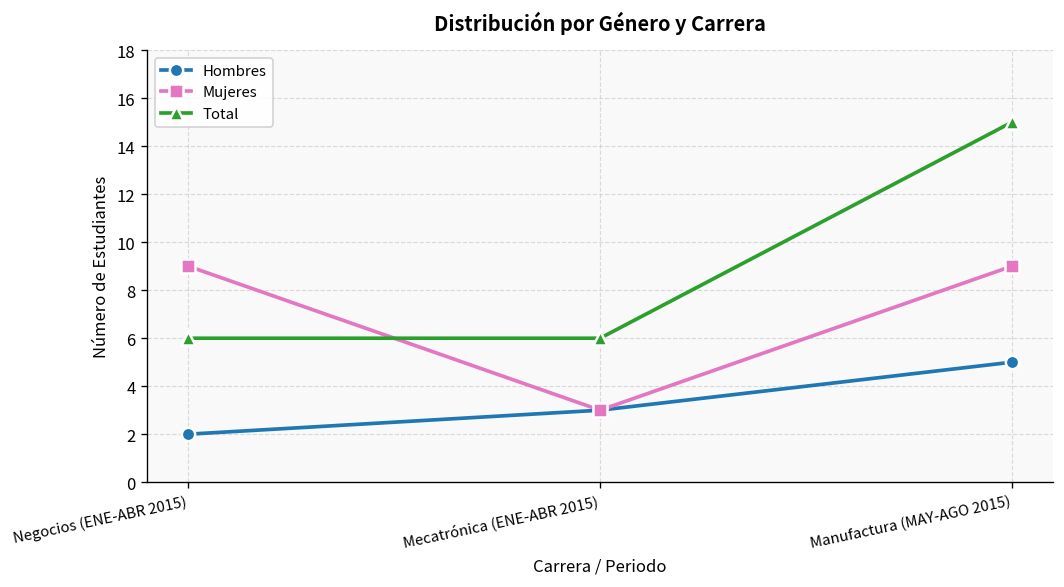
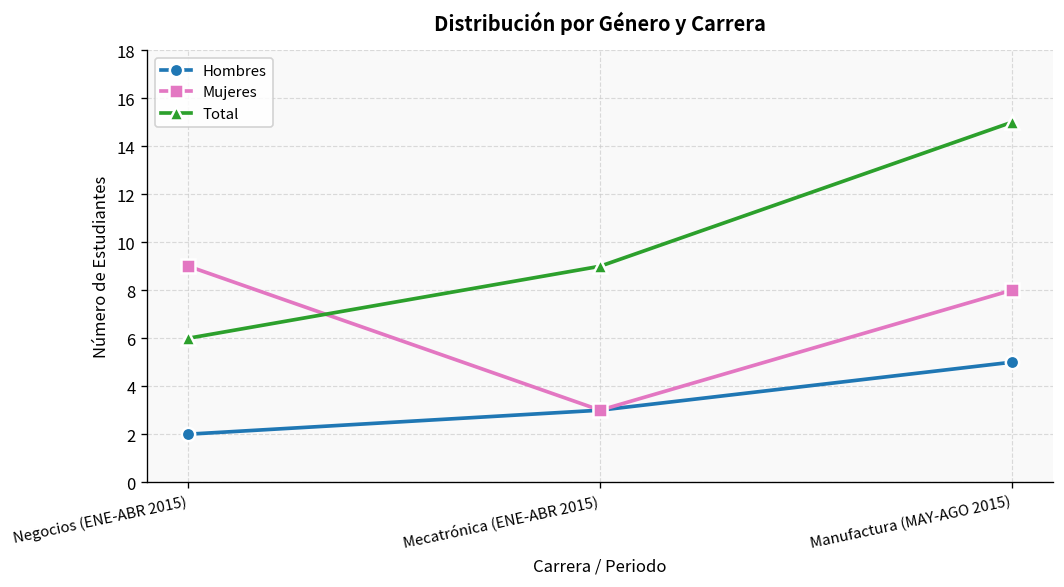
  {
    "Hombres": {
      "Negocios (ENE-ABR 2015)": 2,
      "Manufactura (MAY-AGO 2015)": 5
    },
    "Mujeres": {
      "Negocios (ENE-ABR 2015)": 9,
-     "Manufactura (MAY-AGO 2015)": 9
+     "Manufactura (MAY-AGO 2015)": 8
    },
    "Total": {
      "Negocios (ENE-ABR 2015)": 6,
-     "Mecatrónica (ENE-ABR 2015)": 6,
+     "Mecatrónica (ENE-ABR 2015)": 9,
      "Manufactura (MAY-AGO 2015)": 15
    }
  }
